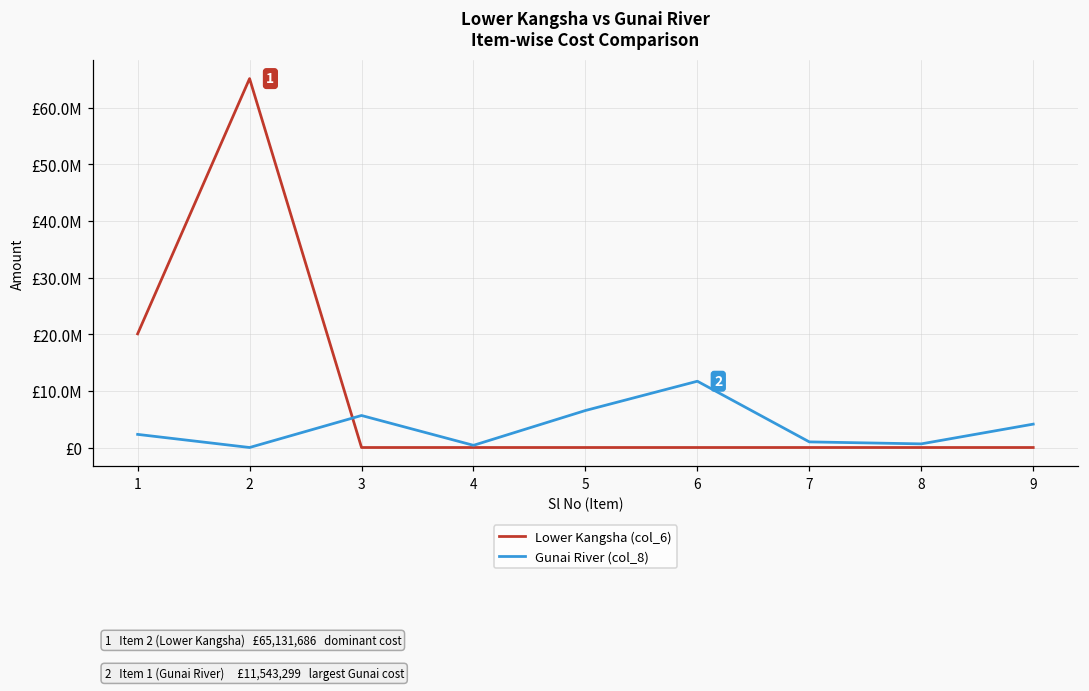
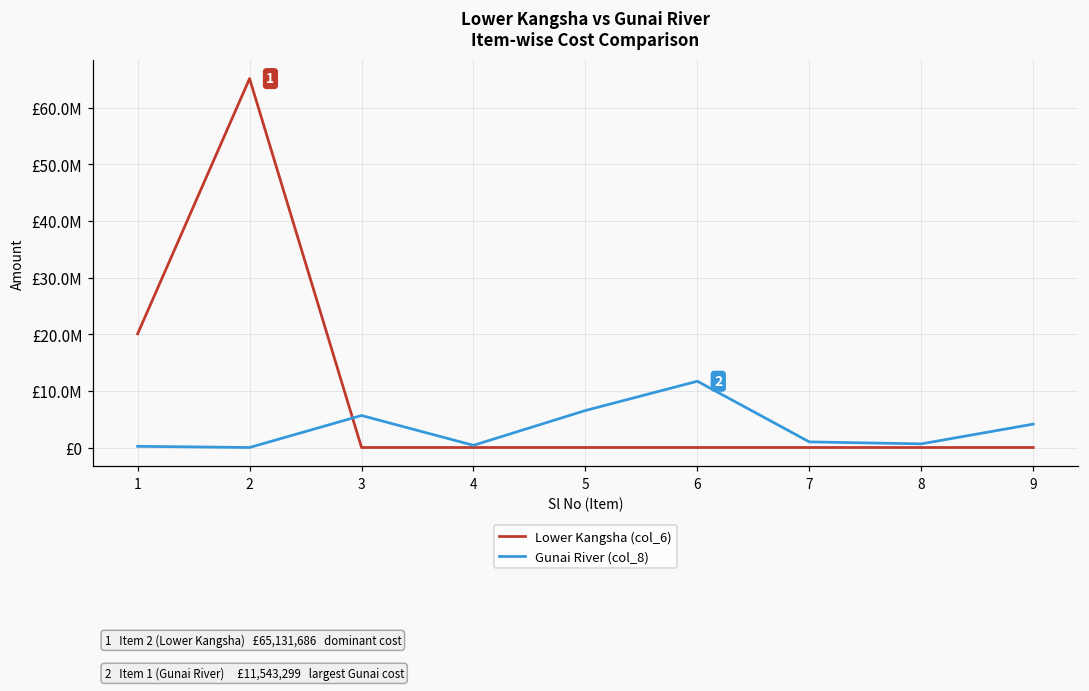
  {
    "Lower Kangsha (col_6)": {
      "1": "£20000000",
      "3": "£0",
      "5": "£0",
      "6": "£0",
      "7": "£0",
      "8": "£0",
      "9": "£0"
    },
    "Gunai River (col_8)": {
-     "1": "£2000000",
+     "1": "£0",
      "2": "£0",
      "3": "£6000000",
      "5": "£7000000",
      "7": "£1000000",
      "8": "£1000000",
      "9": "£4000000"
    }
  }
